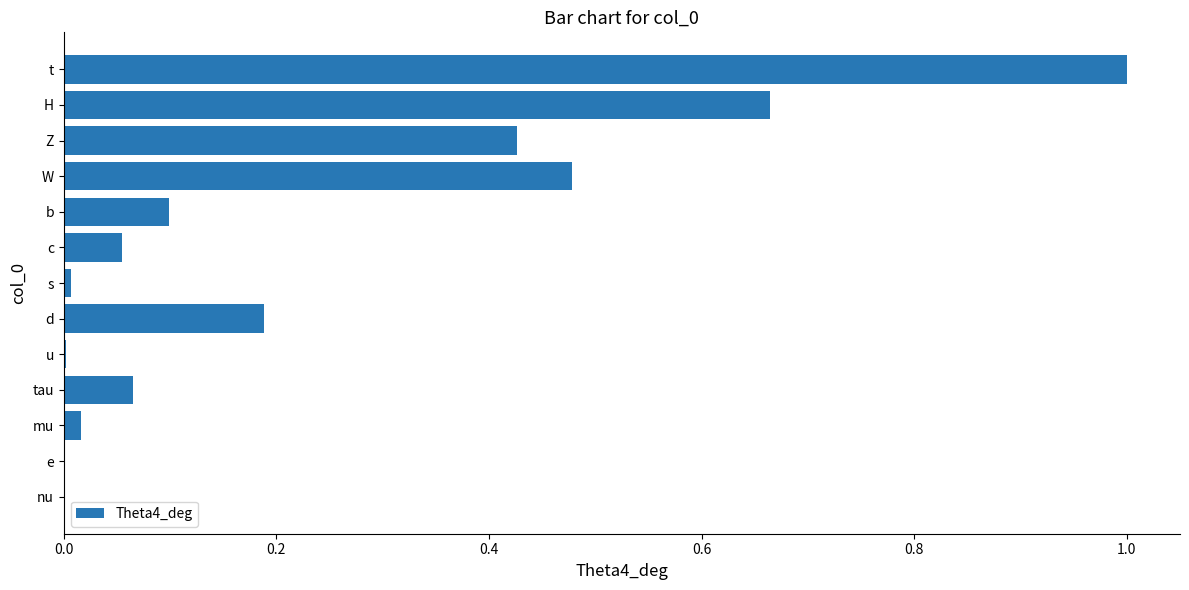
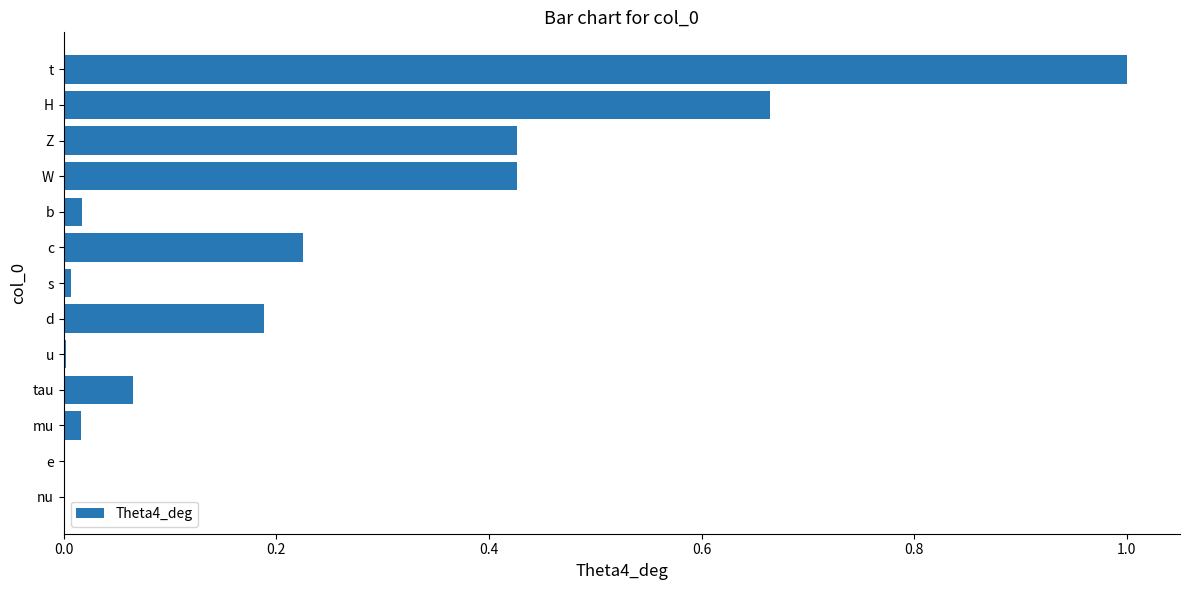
  {
    "t": 1.000,
    "H": 0.664,
    "Z": 0.426,
-   "W": 0.478,
-   "b": 0.099,
-   "c": 0.055,
+   "W": 0.427,
+   "b": 0.017,
+   "c": 0.225,
    "s": 0.007,
    "d": 0.188,
    "tau": 0.065,
    "mu": 0.016
  }
